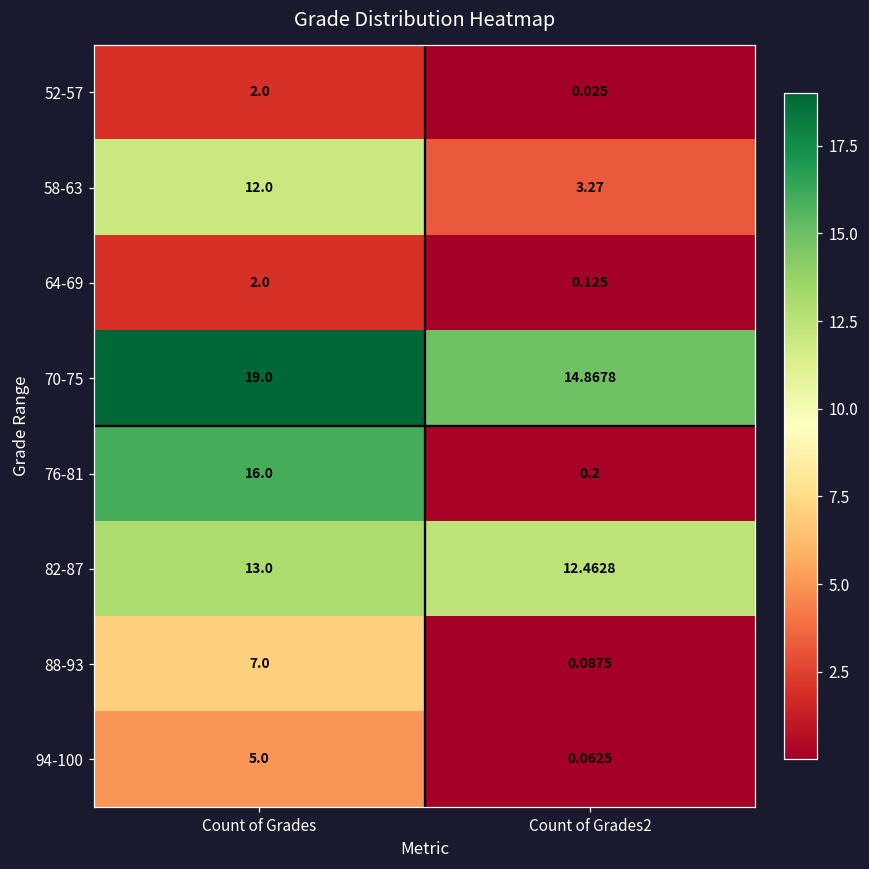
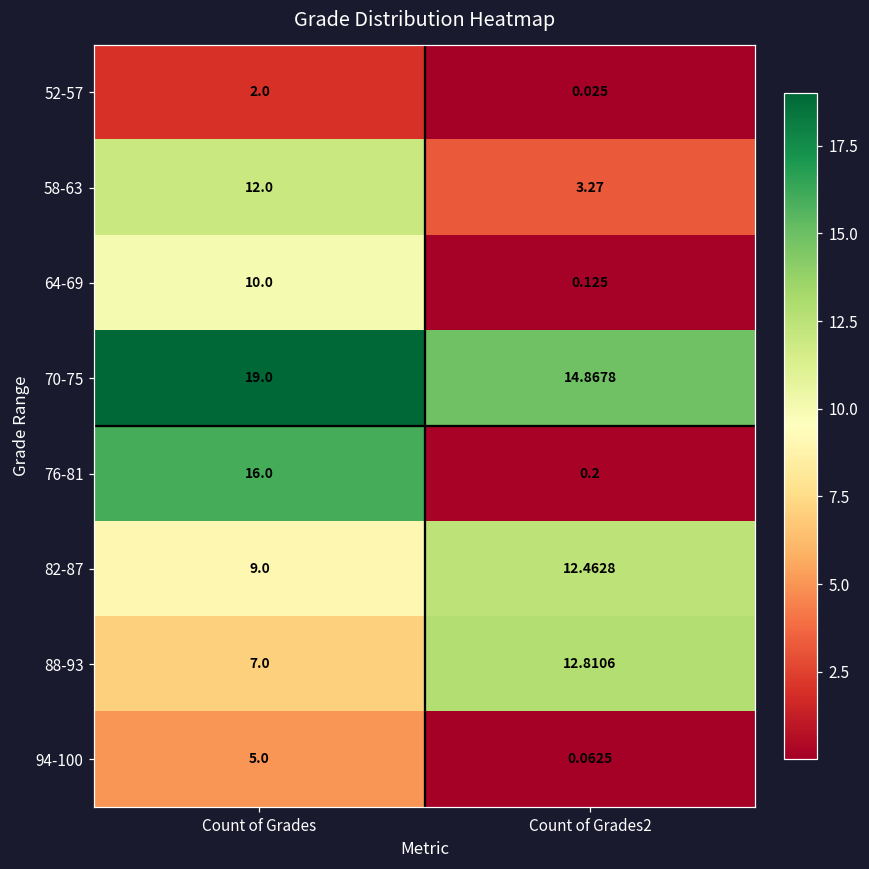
  {
    "52-57": {
      "Count of Grades": 2.0,
      "Count of Grades2": 0.025
    },
    "58-63": {
      "Count of Grades": 12.0,
      "Count of Grades2": 3.27
    },
    "64-69": {
-     "Count of Grades": 2.0,
+     "Count of Grades": 10.0,
      "Count of Grades2": 0.125
    },
    "70-75": {
      "Count of Grades": 19.0,
      "Count of Grades2": 14.8678
    },
    "76-81": {
      "Count of Grades": 16.0,
      "Count of Grades2": 0.2
    },
    "82-87": {
-     "Count of Grades": 13.0,
+     "Count of Grades": 9.0,
      "Count of Grades2": 12.4628
    },
    "88-93": {
      "Count of Grades": 7.0,
-     "Count of Grades2": 0.0875
+     "Count of Grades2": 12.8106
    },
    "94-100": {
      "Count of Grades": 5.0,
      "Count of Grades2": 0.0625
    }
  }
